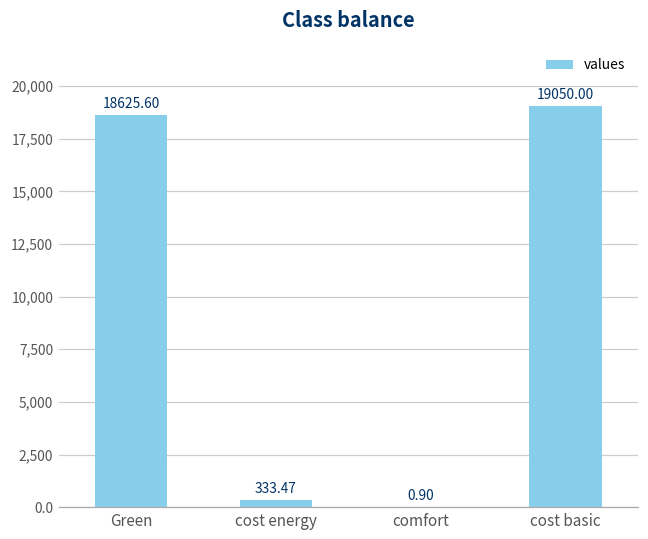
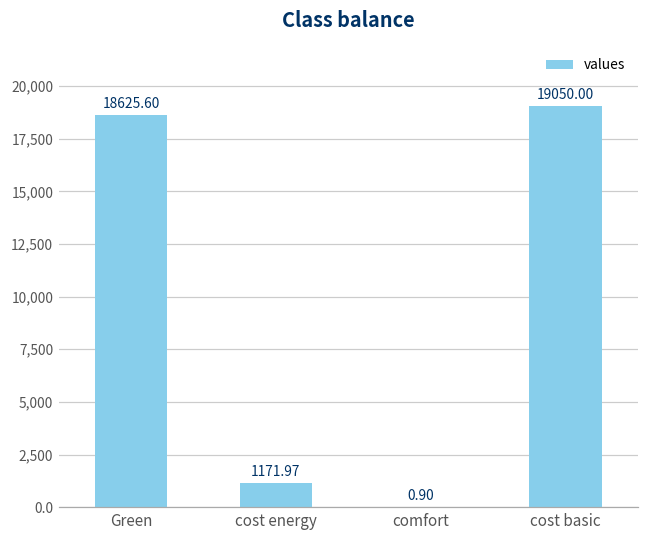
  {
    "Green": 18625.60,
-   "cost energy": 333.47,
+   "cost energy": 1171.97,
    "comfort": 0.90,
    "cost basic": 19050.00
  }
